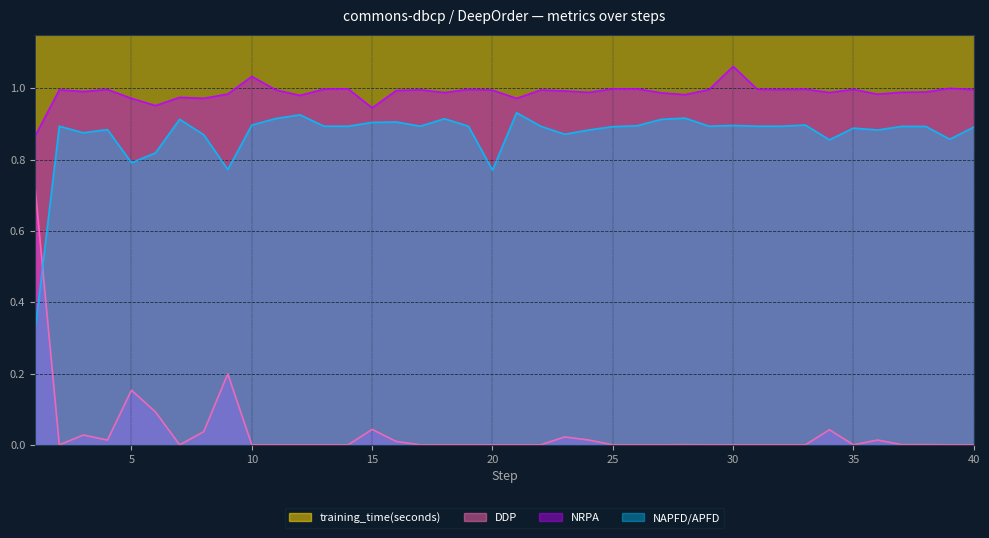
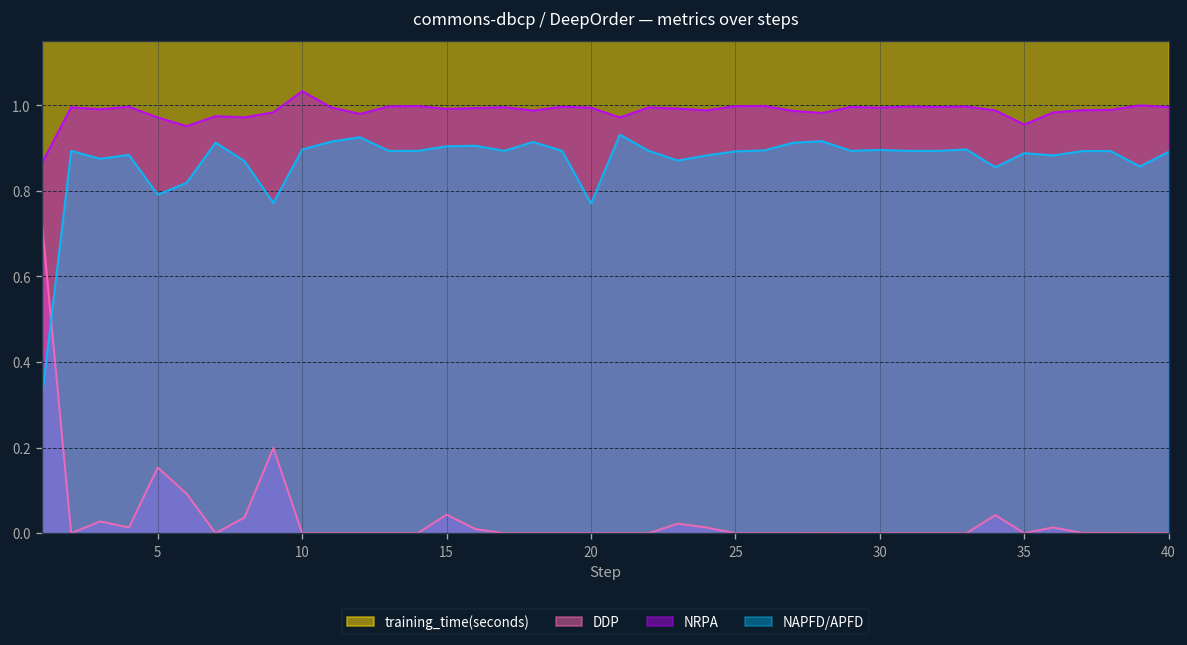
  {
    "DDP": {
      "5": 0.15,
      "10": 0.00,
      "15": 0.04,
      "20": 0.00,
      "25": 0.00,
      "30": 0.00,
      "35": 0.00,
      "40": 0.00
    },
    "NRPA": {
      "5": 0.97,
      "10": 1.03,
-     "15": 0.95,
+     "15": 0.99,
      "20": 0.99,
      "25": 1.00,
-     "30": 1.06,
-     "35": 1.00,
+     "30": 0.99,
+     "35": 0.96,
      "40": 1.00
    },
    "NAPFD/APFD": {
      "5": 0.79,
      "10": 0.90,
      "15": 0.90,
      "20": 0.77,
      "25": 0.89,
      "30": 0.90,
      "35": 0.89,
      "40": 0.89
    }
  }
